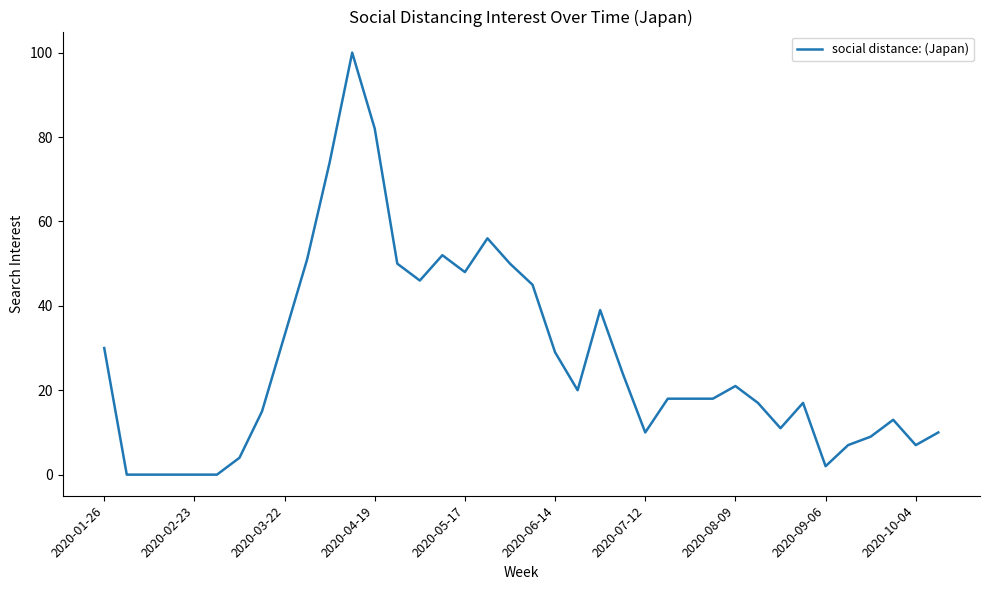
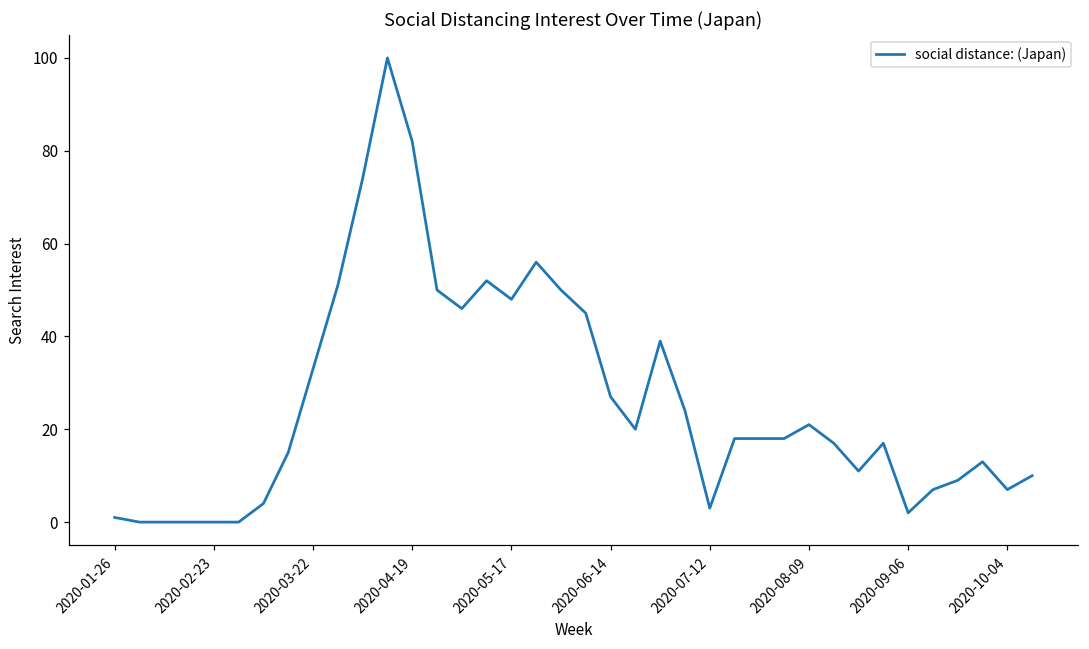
  {
-   "2020-01-26": 30,
+   "2020-01-26": 1,
    "2020-02-23": 0,
    "2020-03-22": 33,
    "2020-04-19": 82,
    "2020-05-17": 48,
-   "2020-06-14": 29,
-   "2020-07-12": 10,
+   "2020-06-14": 27,
+   "2020-07-12": 3,
    "2020-08-09": 21,
    "2020-09-06": 2,
    "2020-10-04": 7
  }
